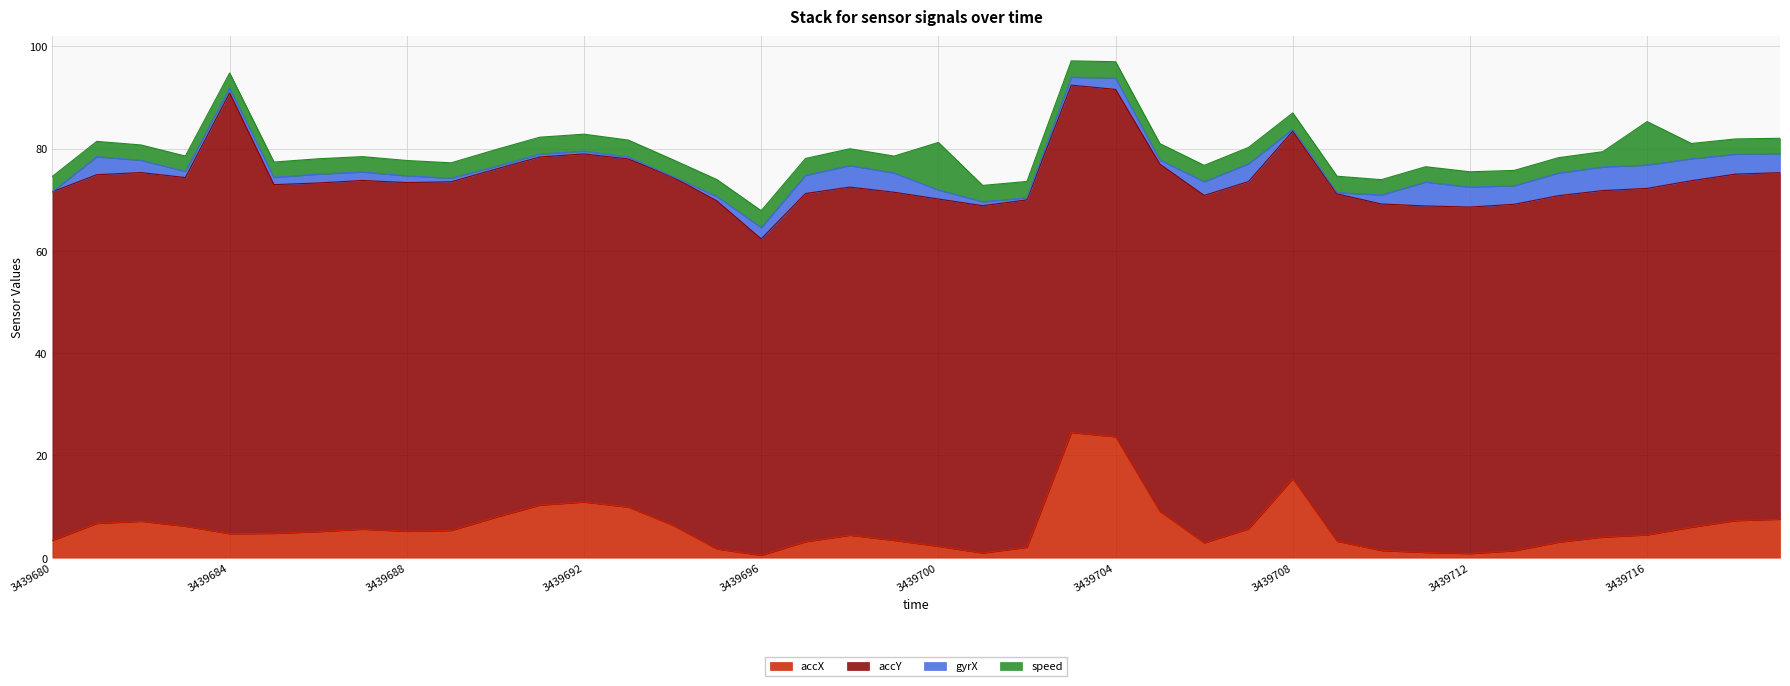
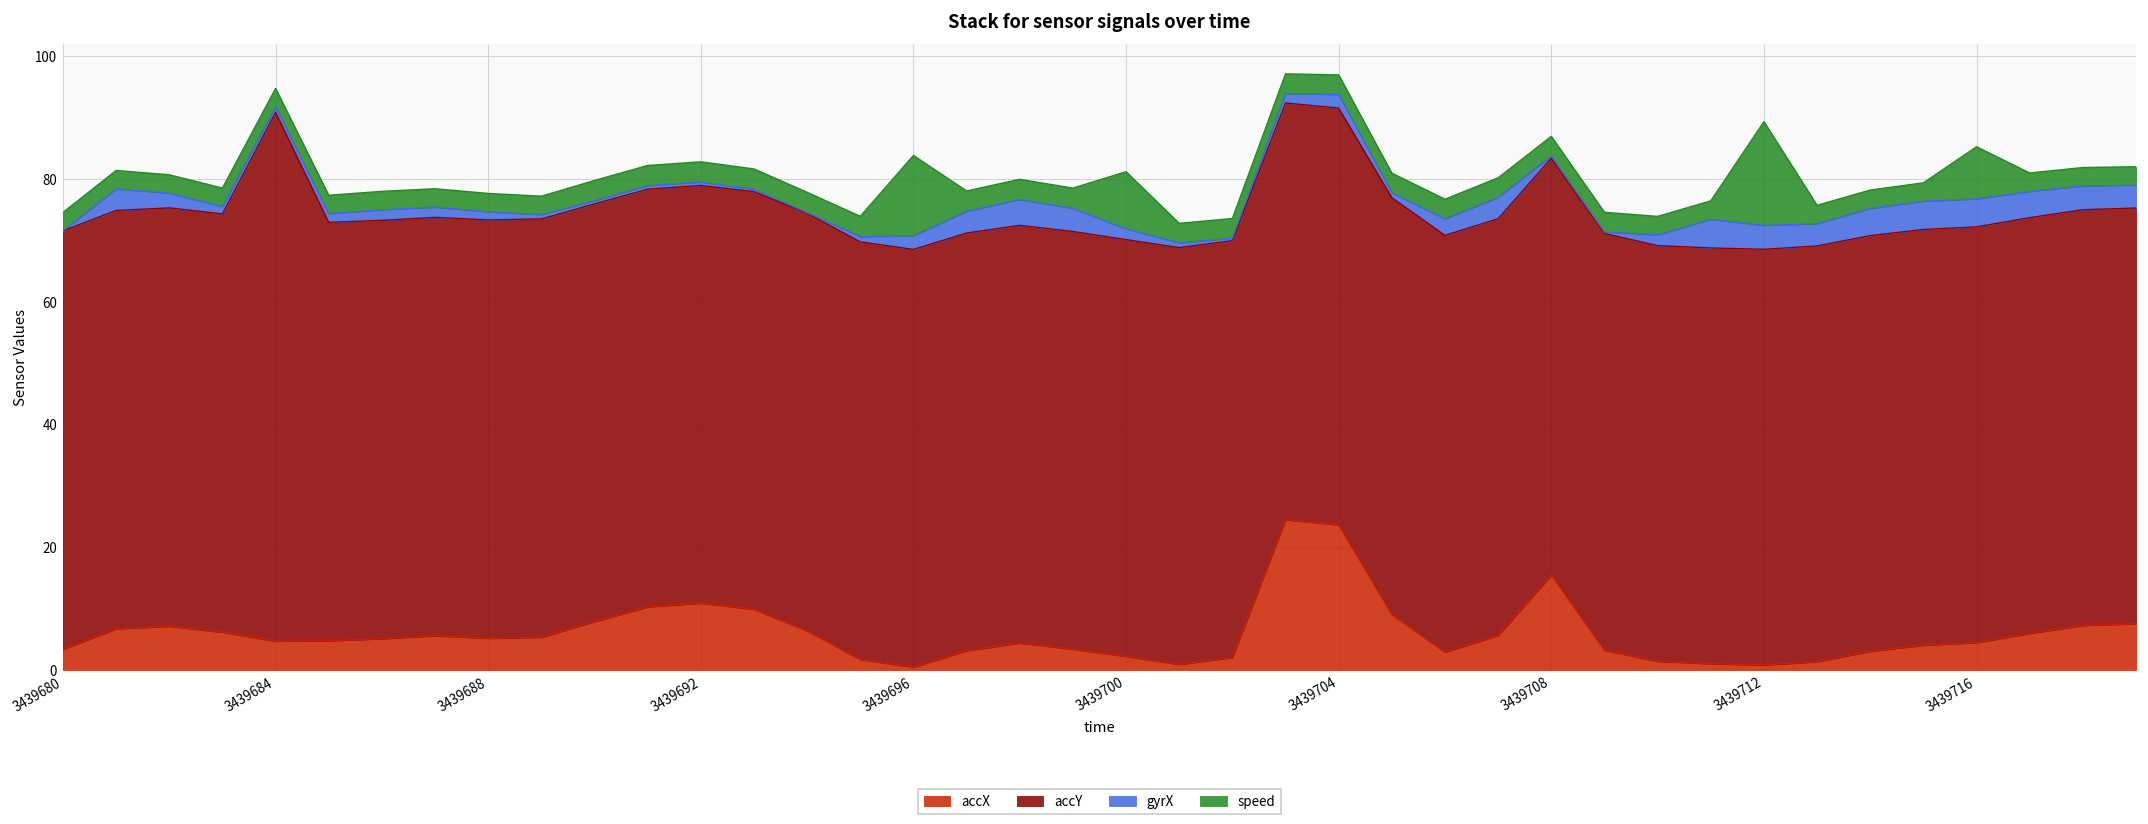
  {
    "accX": {
      "3439680": 3,
      "3439684": 5,
      "3439688": 5,
      "3439692": 11,
      "3439696": 0,
      "3439700": 2,
      "3439704": 24,
      "3439708": 15,
      "3439712": 1,
      "3439716": 4
    },
    "accY": {
      "3439684": 86,
      "3439688": 68,
      "3439692": 68,
-     "3439696": 62,
+     "3439696": 68,
      "3439700": 68,
      "3439704": 68,
      "3439712": 68,
      "3439716": 68
    },
    "gyrX": {
      "3439684": 1,
      "3439688": 1,
      "3439692": 1,
      "3439696": 2,
      "3439700": 2,
      "3439704": 2,
      "3439712": 4,
      "3439716": 5
    },
    "speed": {
      "3439680": 3,
      "3439684": 3,
      "3439688": 3,
      "3439692": 3,
-     "3439696": 3,
+     "3439696": 13,
      "3439700": 9,
      "3439704": 3,
      "3439708": 3,
-     "3439712": 3,
+     "3439712": 17,
      "3439716": 9
    }
  }
